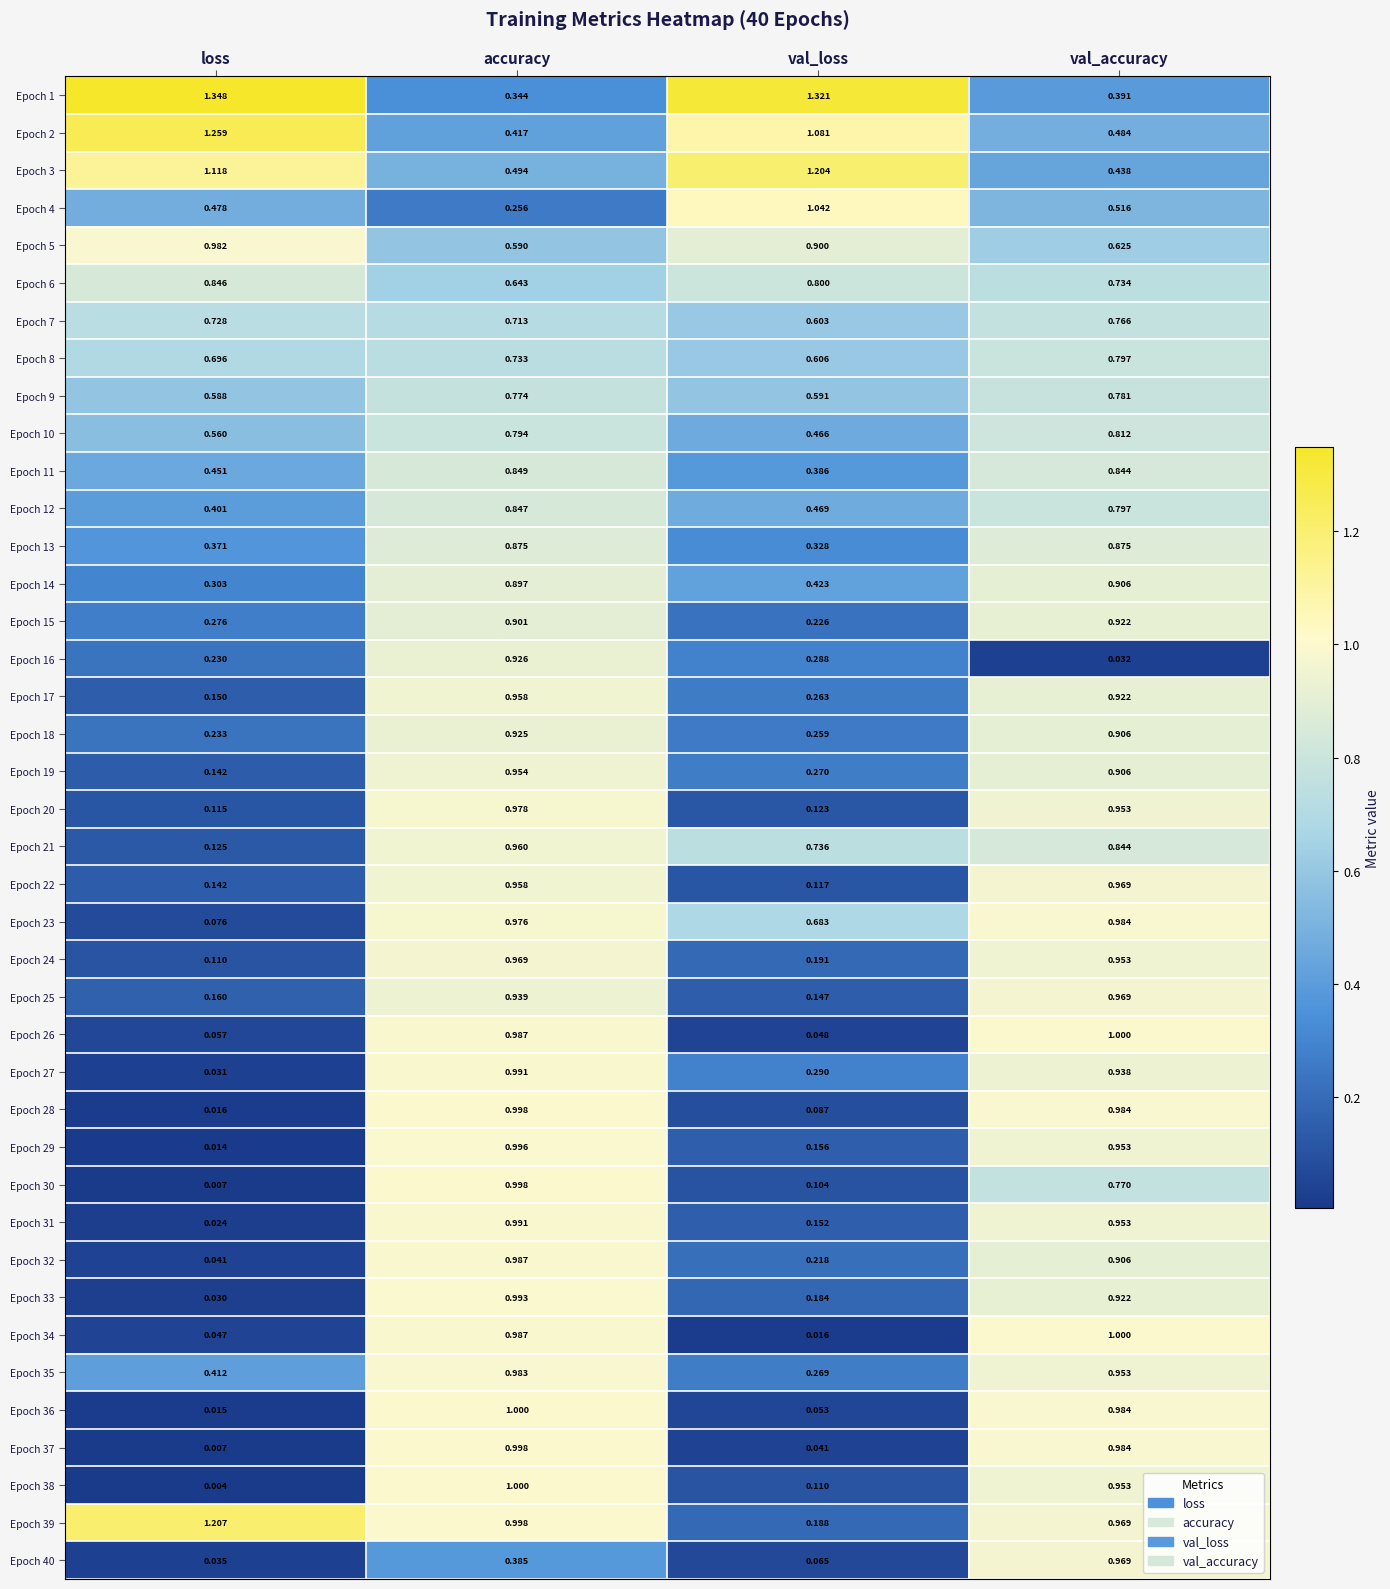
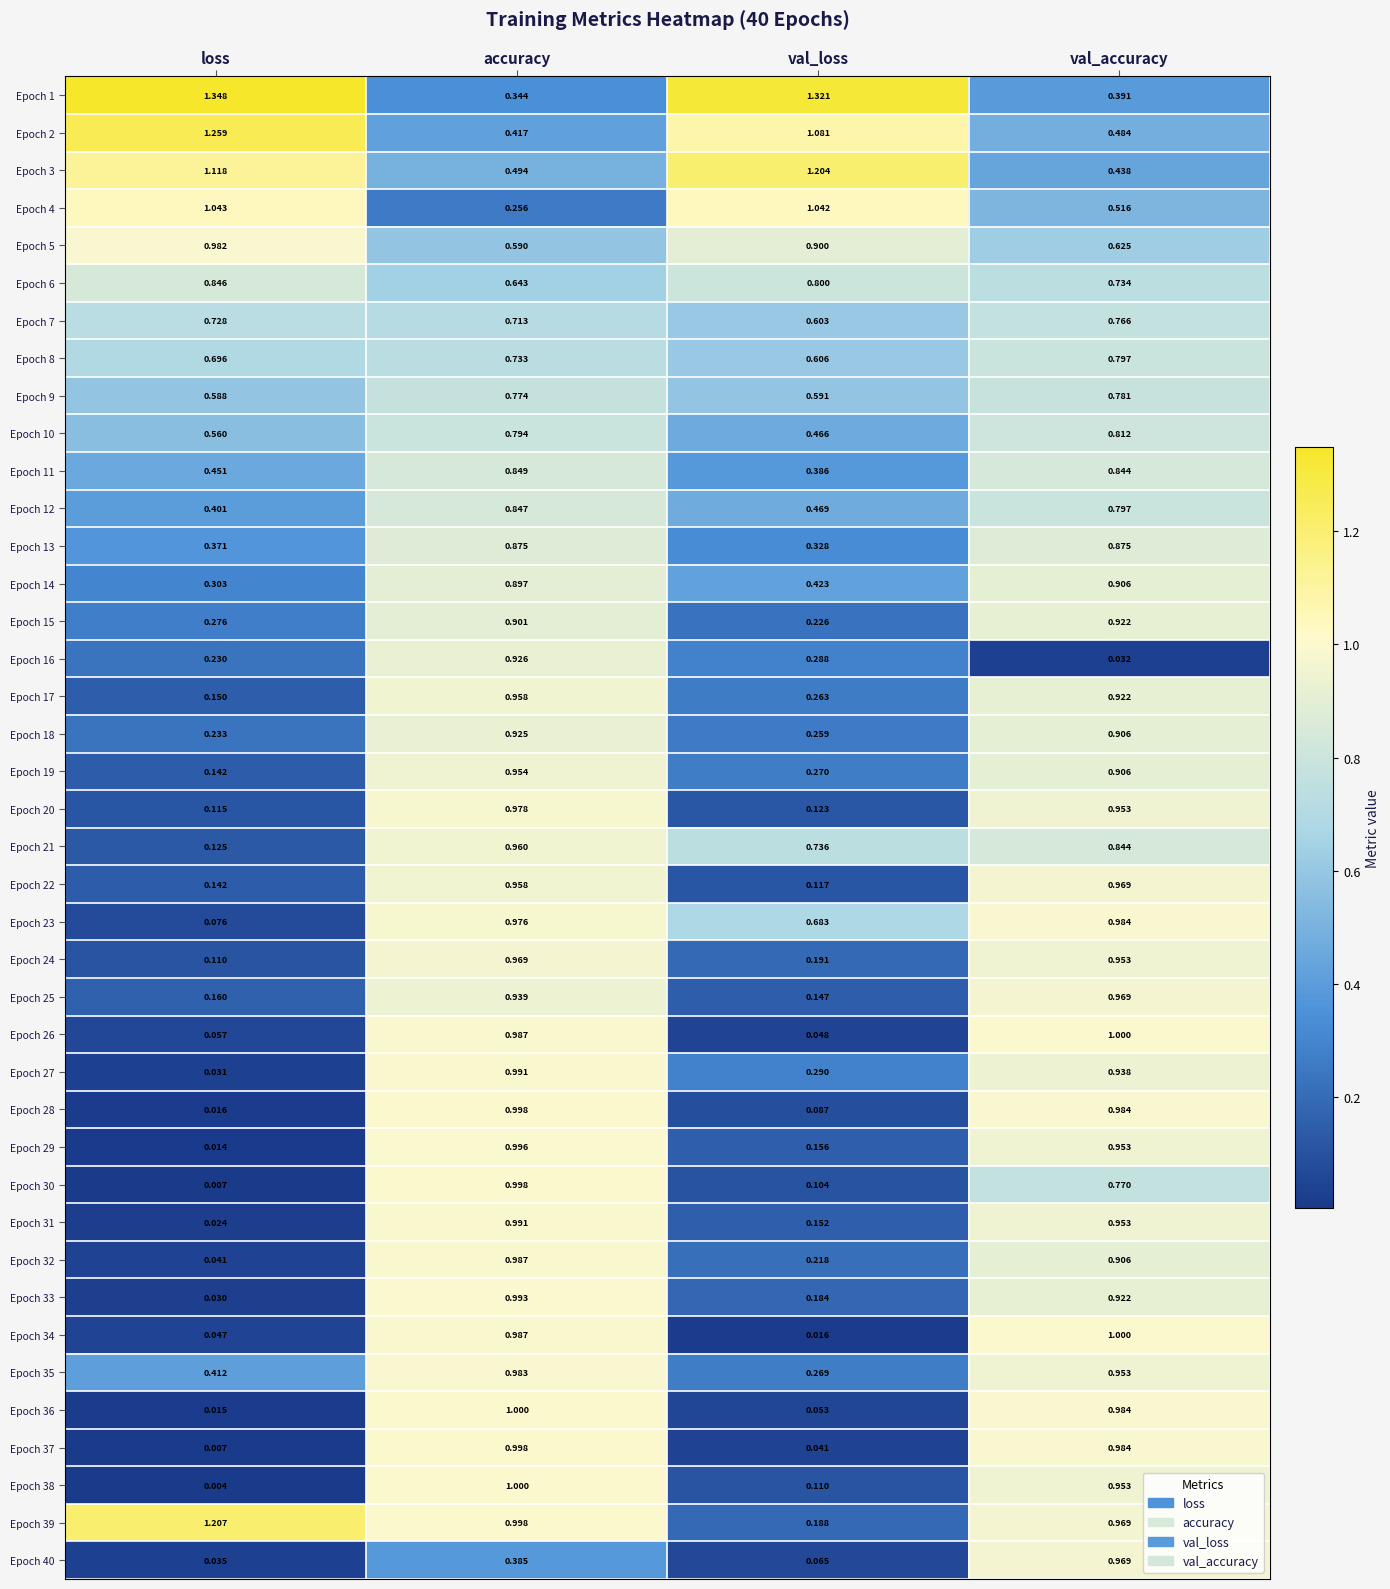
  {
    "Epoch 1": {
      "loss": 1.348,
      "accuracy": 0.344,
      "val_loss": 1.321,
      "val_accuracy": 0.391
    },
    "Epoch 2": {
      "loss": 1.259,
      "accuracy": 0.417,
      "val_loss": 1.081,
      "val_accuracy": 0.484
    },
    "Epoch 3": {
      "loss": 1.118,
      "accuracy": 0.494,
      "val_loss": 1.204,
      "val_accuracy": 0.438
    },
    "Epoch 4": {
-     "loss": 0.478,
+     "loss": 1.043,
      "accuracy": 0.256,
      "val_loss": 1.042,
      "val_accuracy": 0.516
    },
    "Epoch 5": {
      "loss": 0.982,
      "accuracy": 0.590,
      "val_loss": 0.900,
      "val_accuracy": 0.625
    },
    "Epoch 6": {
      "loss": 0.846,
      "accuracy": 0.643,
      "val_loss": 0.800,
      "val_accuracy": 0.734
    },
    "Epoch 7": {
      "loss": 0.728,
      "accuracy": 0.713,
      "val_loss": 0.603,
      "val_accuracy": 0.766
    },
    "Epoch 8": {
      "loss": 0.696,
      "accuracy": 0.733,
      "val_loss": 0.606,
      "val_accuracy": 0.797
    },
    "Epoch 9": {
      "loss": 0.588,
      "accuracy": 0.774,
      "val_loss": 0.591,
      "val_accuracy": 0.781
    },
    "Epoch 10": {
      "loss": 0.560,
      "accuracy": 0.794,
      "val_loss": 0.466,
      "val_accuracy": 0.812
    },
    "Epoch 11": {
      "loss": 0.451,
      "accuracy": 0.849,
      "val_loss": 0.386,
      "val_accuracy": 0.844
    },
    "Epoch 12": {
      "loss": 0.401,
      "accuracy": 0.847,
      "val_loss": 0.469,
      "val_accuracy": 0.797
    },
    "Epoch 13": {
      "loss": 0.371,
      "accuracy": 0.875,
      "val_loss": 0.328,
      "val_accuracy": 0.875
    },
    "Epoch 14": {
      "loss": 0.303,
      "accuracy": 0.897,
      "val_loss": 0.423,
      "val_accuracy": 0.906
    },
    "Epoch 15": {
      "loss": 0.276,
      "accuracy": 0.901,
      "val_loss": 0.226,
      "val_accuracy": 0.922
    },
    "Epoch 16": {
      "loss": 0.230,
      "accuracy": 0.926,
      "val_loss": 0.288,
      "val_accuracy": 0.032
    },
    "Epoch 17": {
      "loss": 0.150,
      "accuracy": 0.958,
      "val_loss": 0.263,
      "val_accuracy": 0.922
    },
    "Epoch 18": {
      "loss": 0.233,
      "accuracy": 0.925,
      "val_loss": 0.259,
      "val_accuracy": 0.906
    },
    "Epoch 19": {
      "loss": 0.142,
      "accuracy": 0.954,
      "val_loss": 0.270,
      "val_accuracy": 0.906
    },
    "Epoch 20": {
      "loss": 0.115,
      "accuracy": 0.978,
      "val_loss": 0.123,
      "val_accuracy": 0.953
    },
    "Epoch 21": {
      "loss": 0.125,
      "accuracy": 0.960,
      "val_loss": 0.736,
      "val_accuracy": 0.844
    },
    "Epoch 22": {
      "loss": 0.142,
      "accuracy": 0.958,
      "val_loss": 0.117,
      "val_accuracy": 0.969
    },
    "Epoch 23": {
      "loss": 0.076,
      "accuracy": 0.976,
      "val_loss": 0.683,
      "val_accuracy": 0.984
    },
    "Epoch 24": {
      "loss": 0.110,
      "accuracy": 0.969,
      "val_loss": 0.191,
      "val_accuracy": 0.953
    },
    "Epoch 25": {
      "loss": 0.160,
      "accuracy": 0.939,
      "val_loss": 0.147,
      "val_accuracy": 0.969
    },
    "Epoch 26": {
      "loss": 0.057,
      "accuracy": 0.987,
      "val_loss": 0.048,
      "val_accuracy": 1.000
    },
    "Epoch 27": {
      "loss": 0.031,
      "accuracy": 0.991,
      "val_loss": 0.290,
      "val_accuracy": 0.938
    },
    "Epoch 28": {
      "loss": 0.016,
      "accuracy": 0.998,
      "val_loss": 0.087,
      "val_accuracy": 0.984
    },
    "Epoch 29": {
      "loss": 0.014,
      "accuracy": 0.996,
      "val_loss": 0.156,
      "val_accuracy": 0.953
    },
    "Epoch 30": {
      "loss": 0.007,
      "accuracy": 0.998,
      "val_loss": 0.104,
      "val_accuracy": 0.770
    },
    "Epoch 31": {
      "loss": 0.024,
      "accuracy": 0.991,
      "val_loss": 0.152,
      "val_accuracy": 0.953
    },
    "Epoch 32": {
      "loss": 0.041,
      "accuracy": 0.987,
      "val_loss": 0.218,
      "val_accuracy": 0.906
    },
    "Epoch 33": {
      "loss": 0.030,
      "accuracy": 0.993,
      "val_loss": 0.184,
      "val_accuracy": 0.922
    },
    "Epoch 34": {
      "loss": 0.047,
      "accuracy": 0.987,
      "val_loss": 0.016,
      "val_accuracy": 1.000
    },
    "Epoch 35": {
      "loss": 0.412,
      "accuracy": 0.983,
      "val_loss": 0.269,
      "val_accuracy": 0.953
    },
    "Epoch 36": {
      "loss": 0.015,
      "accuracy": 1.000,
      "val_loss": 0.053,
      "val_accuracy": 0.984
    },
    "Epoch 37": {
      "loss": 0.007,
      "accuracy": 0.998,
      "val_loss": 0.041,
      "val_accuracy": 0.984
    },
    "Epoch 38": {
      "loss": 0.004,
      "accuracy": 1.000,
      "val_loss": 0.110,
      "val_accuracy": 0.953
    },
    "Epoch 39": {
      "loss": 1.207,
      "accuracy": 0.998,
      "val_loss": 0.188,
      "val_accuracy": 0.969
    },
    "Epoch 40": {
      "loss": 0.035,
      "accuracy": 0.385,
      "val_loss": 0.065,
      "val_accuracy": 0.969
    }
  }
